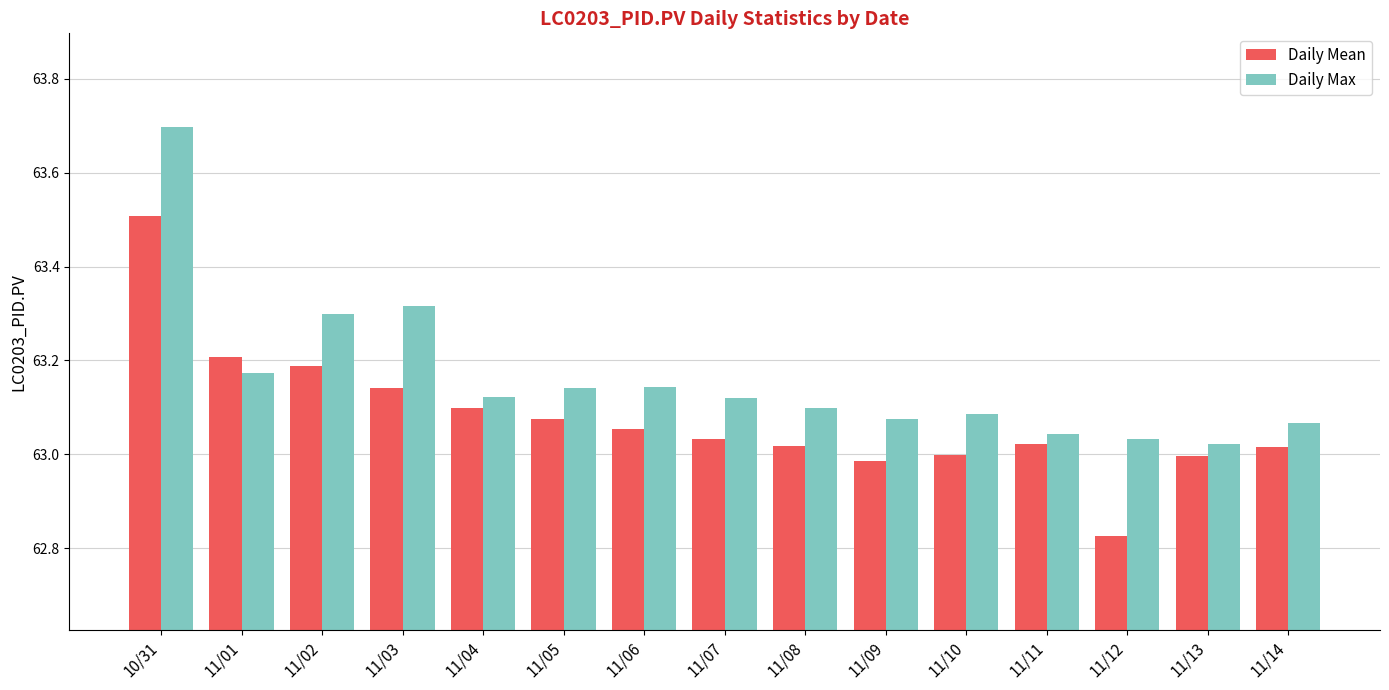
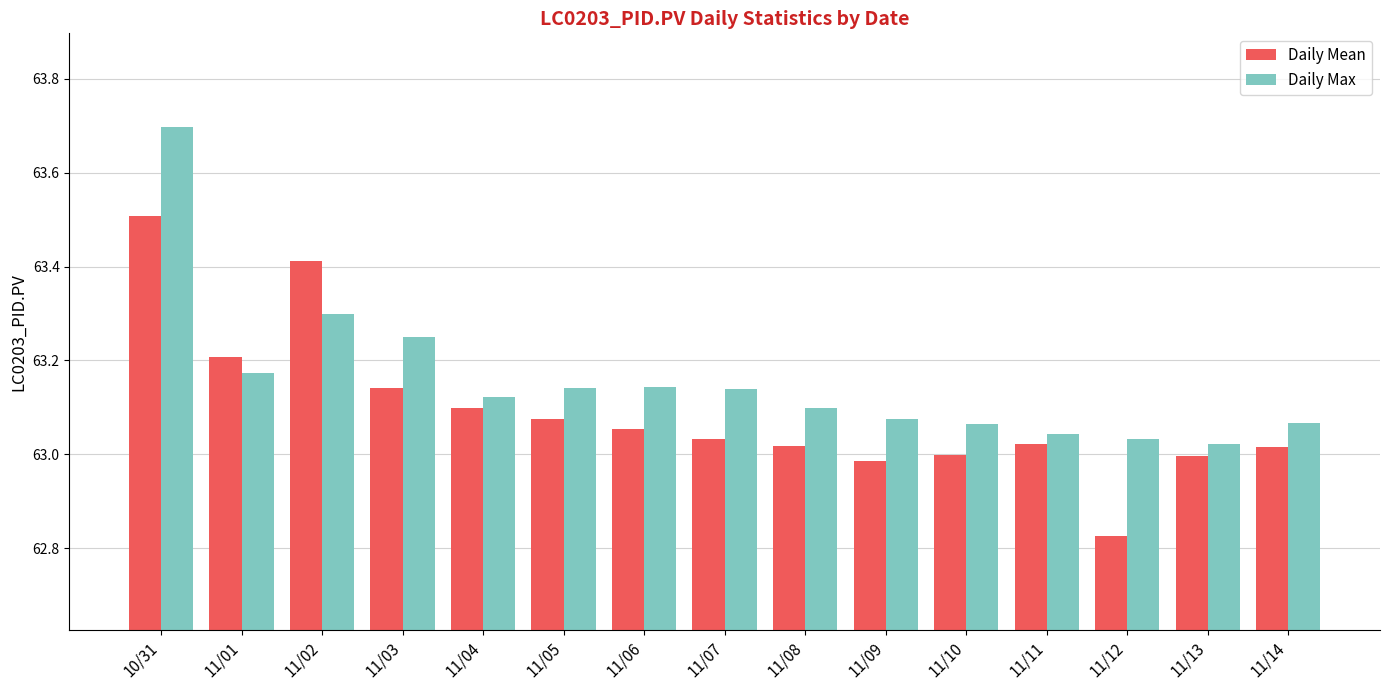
  {
    "Daily Mean": {
      "10/31": 63.51,
      "11/01": 63.21,
-     "11/02": 63.19,
+     "11/02": 63.41,
      "11/03": 63.14,
      "11/04": 63.10,
      "11/05": 63.08,
      "11/06": 63.05,
      "11/07": 63.03,
      "11/08": 63.02,
      "11/09": 62.99,
      "11/10": 63.00,
      "11/11": 63.02,
      "11/12": 62.83,
      "11/13": 63.00,
      "11/14": 63.02
    },
    "Daily Max": {
      "10/31": 63.70,
      "11/01": 63.17,
      "11/02": 63.30,
-     "11/03": 63.32,
+     "11/03": 63.25,
      "11/04": 63.12,
      "11/05": 63.14,
      "11/06": 63.14,
-     "11/07": 63.12,
+     "11/07": 63.14,
      "11/08": 63.10,
      "11/09": 63.08,
-     "11/10": 63.09,
+     "11/10": 63.07,
      "11/11": 63.04,
      "11/12": 63.03,
      "11/13": 63.02,
      "11/14": 63.07
    }
  }
